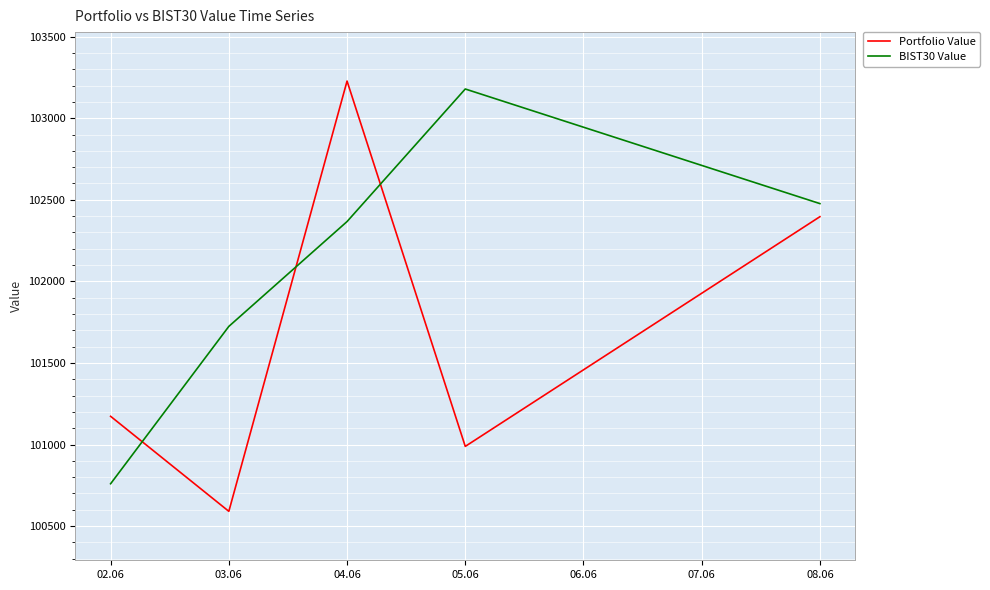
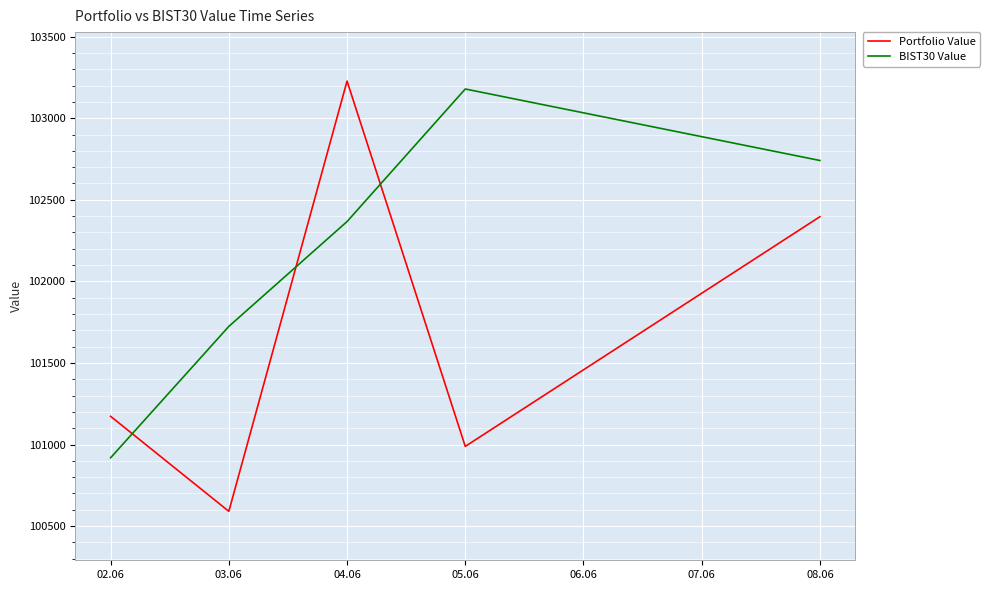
  {
    "Portfolio Value": {
      "02.06": 101170,
      "03.06": 100590,
      "04.06": 103230,
      "05.06": 100990,
      "08.06": 102400
    },
    "BIST30 Value": {
-     "02.06": 100760,
+     "02.06": 100920,
      "03.06": 101720,
      "04.06": 102370,
      "05.06": 103180,
-     "08.06": 102480
+     "08.06": 102740
    }
  }
